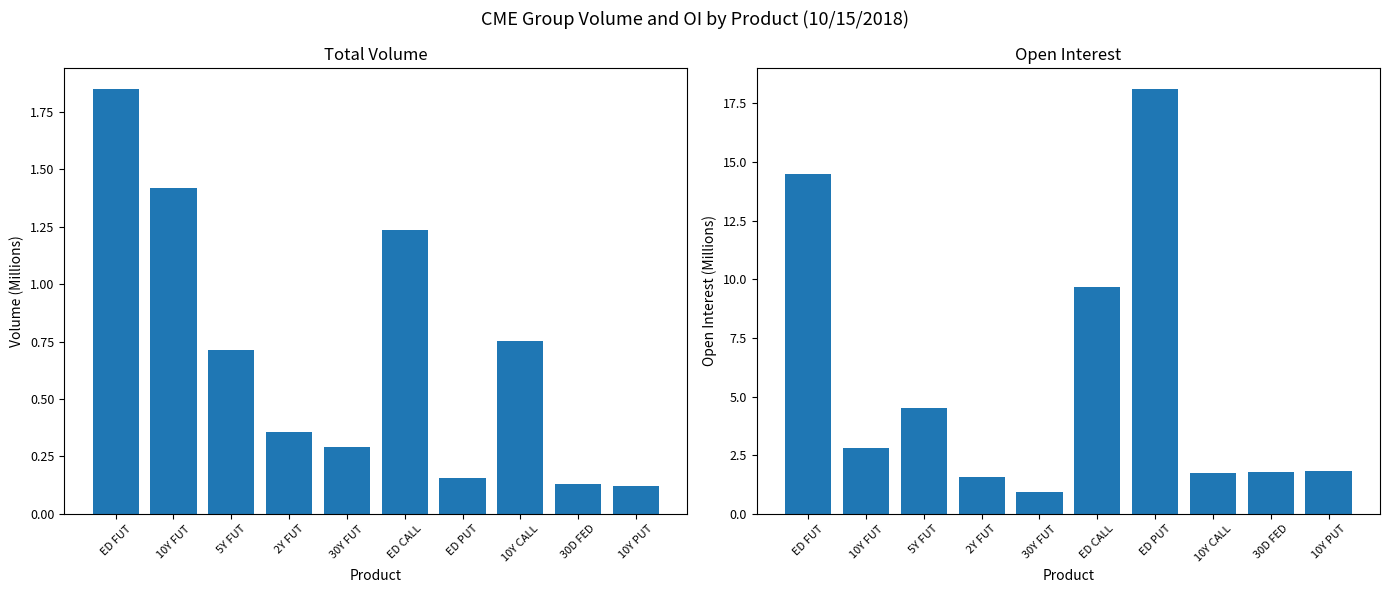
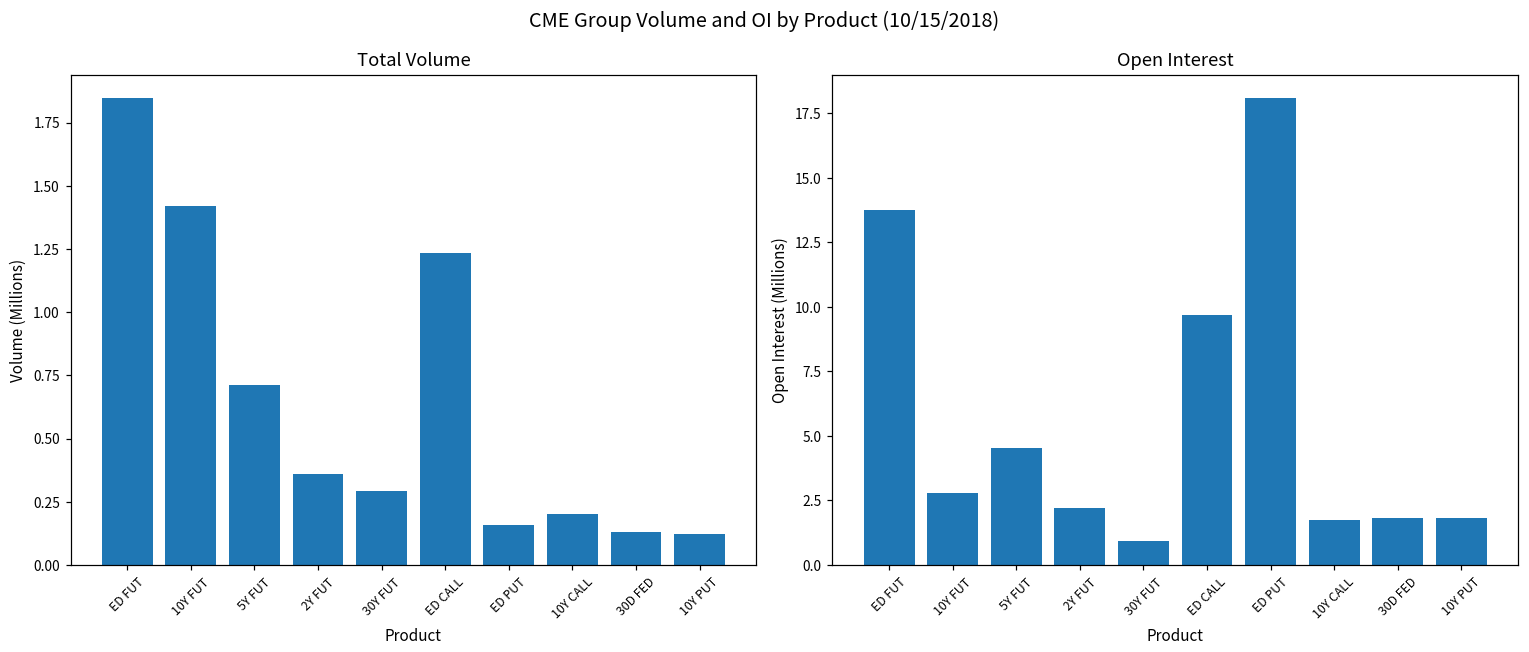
  {
    "Total Volume": {
      "ED FUT": 1.85,
      "10Y FUT": 1.42,
      "5Y FUT": 0.71,
      "2Y FUT": 0.36,
      "30Y FUT": 0.29,
      "ED CALL": 1.24,
      "ED PUT": 0.16,
-     "10Y CALL": 0.75,
+     "10Y CALL": 0.20,
      "30D FED": 0.13,
      "10Y PUT": 0.12
    },
    "Open Interest": {
-     "ED FUT": 14.5,
+     "ED FUT": 13.8,
      "10Y FUT": 2.8,
      "5Y FUT": 4.5,
-     "2Y FUT": 1.6,
+     "2Y FUT": 2.2,
      "30Y FUT": 0.9,
      "ED CALL": 9.7,
      "ED PUT": 18.1,
      "10Y CALL": 1.7,
      "30D FED": 1.8,
      "10Y PUT": 1.8
    }
  }
